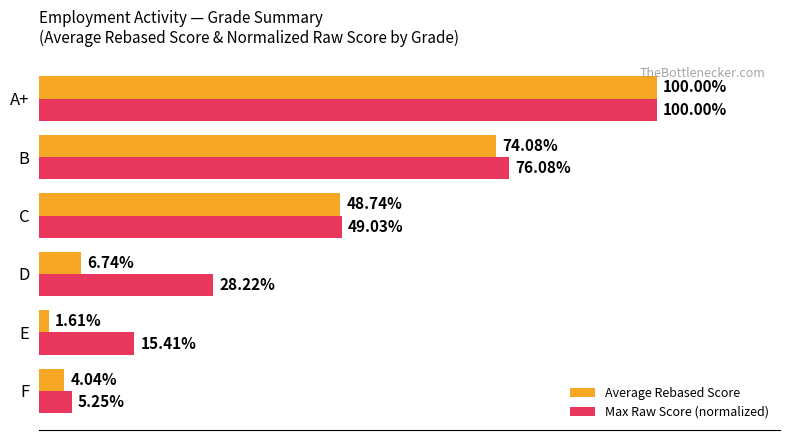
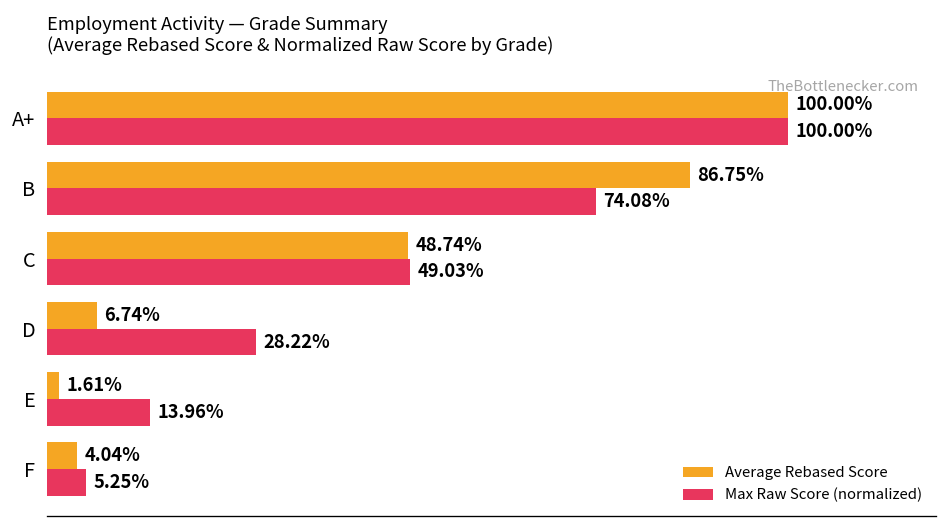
  {
    "Average Rebased Score": {
      "A+": "100.00%",
-     "B": "74.08%",
+     "B": "86.75%",
      "C": "48.74%",
      "D": "6.74%",
      "E": "1.61%",
      "F": "4.04%"
    },
    "Max Raw Score (normalized)": {
      "A+": "100.00%",
-     "B": "76.08%",
+     "B": "74.08%",
      "C": "49.03%",
      "D": "28.22%",
-     "E": "15.41%",
+     "E": "13.96%",
      "F": "5.25%"
    }
  }
